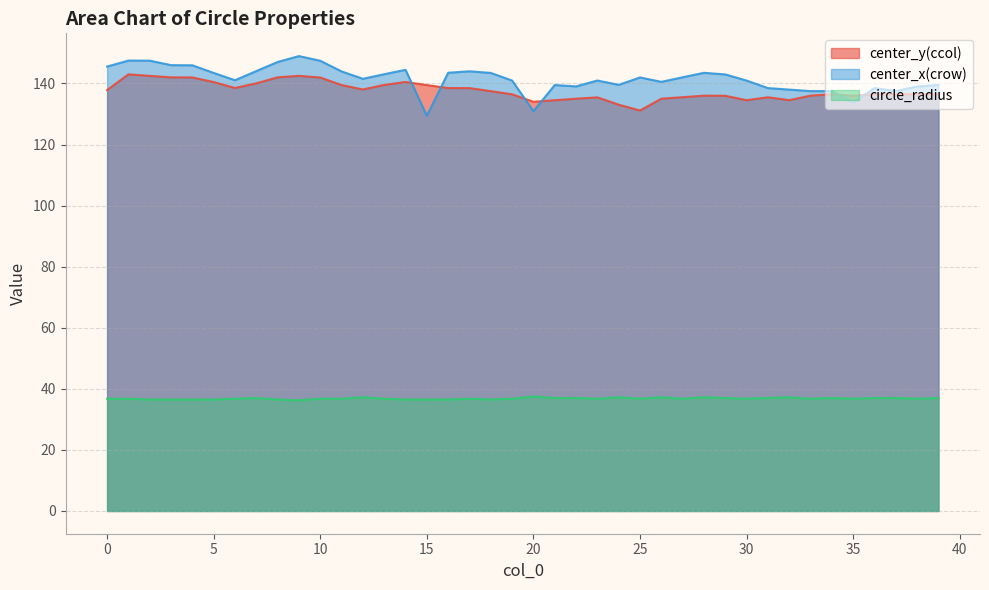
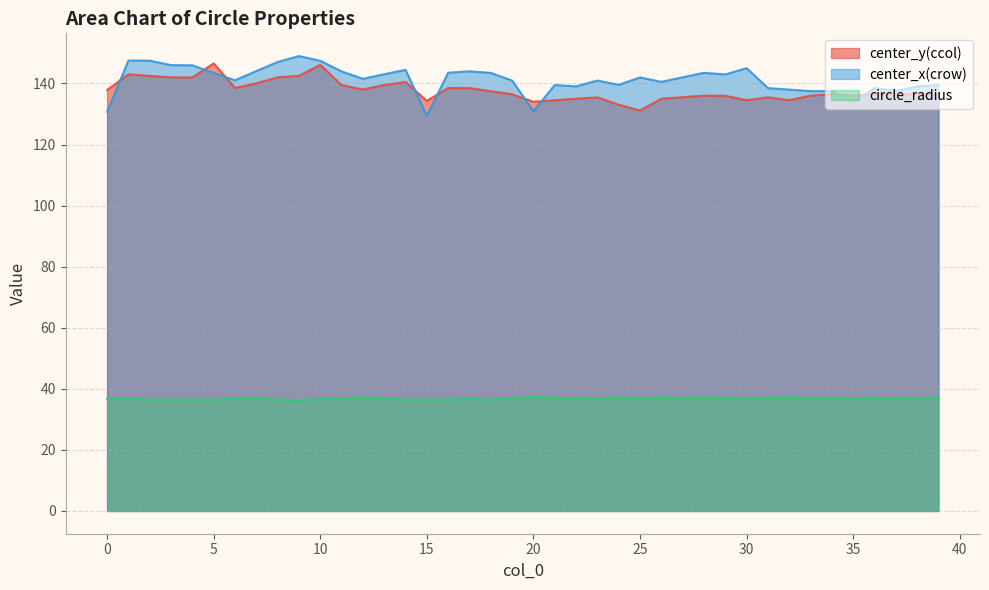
  {
    "center_y(ccol)": {
      "0": 138,
-     "5": 140,
-     "10": 142,
-     "15": 139,
+     "5": 147,
+     "10": 146,
+     "15": 134,
      "20": 134,
      "25": 131,
      "30": 135
    },
    "center_x(crow)": {
-     "0": 146,
+     "0": 131,
      "5": 143,
      "10": 147,
      "15": 129,
      "20": 131,
      "25": 142,
-     "30": 141
+     "30": 145
    },
    "circle_radius": {
      "0": 37,
      "5": 37,
      "10": 37,
      "15": 37,
      "20": 37,
      "25": 37,
      "30": 37,
      "35": 37
    }
  }
